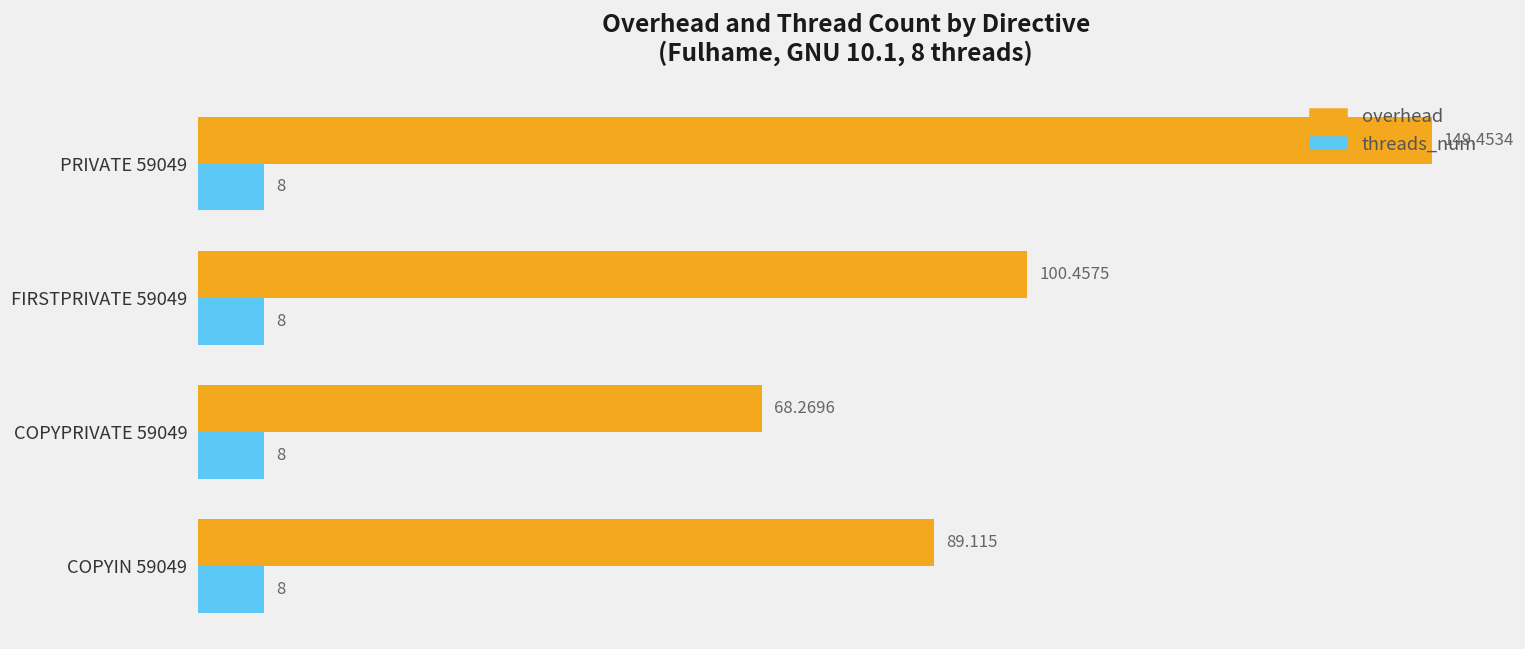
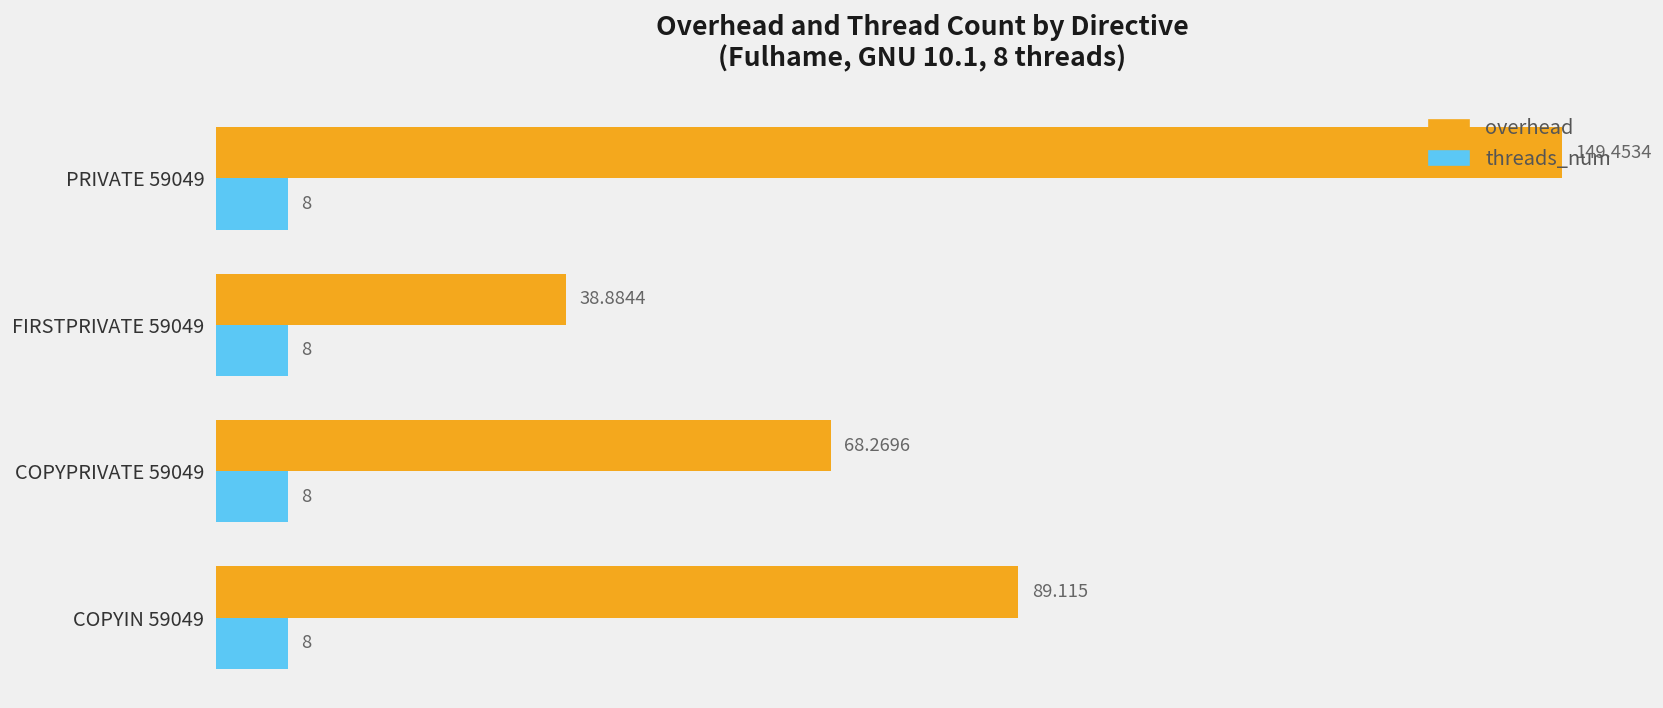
  {
    "overhead": {
      "PRIVATE 59049": 149.4534,
-     "FIRSTPRIVATE 59049": 100.4575,
+     "FIRSTPRIVATE 59049": 38.8844,
      "COPYPRIVATE 59049": 68.2696,
      "COPYIN 59049": 89.115
    },
    "threads_num": {
      "PRIVATE 59049": 8,
      "FIRSTPRIVATE 59049": 8,
      "COPYPRIVATE 59049": 8,
      "COPYIN 59049": 8
    }
  }
